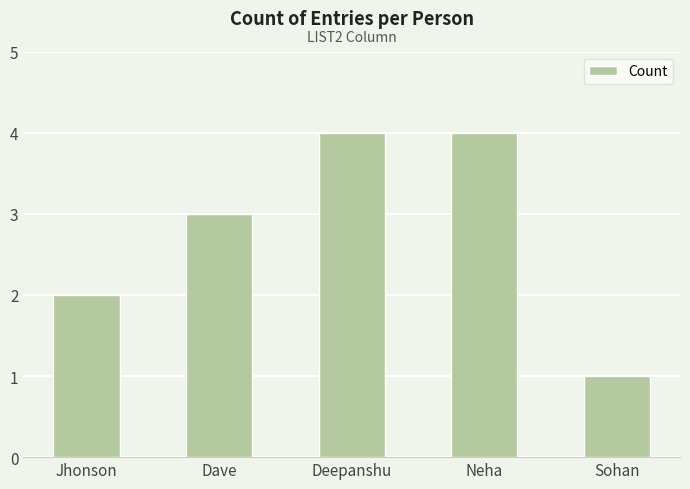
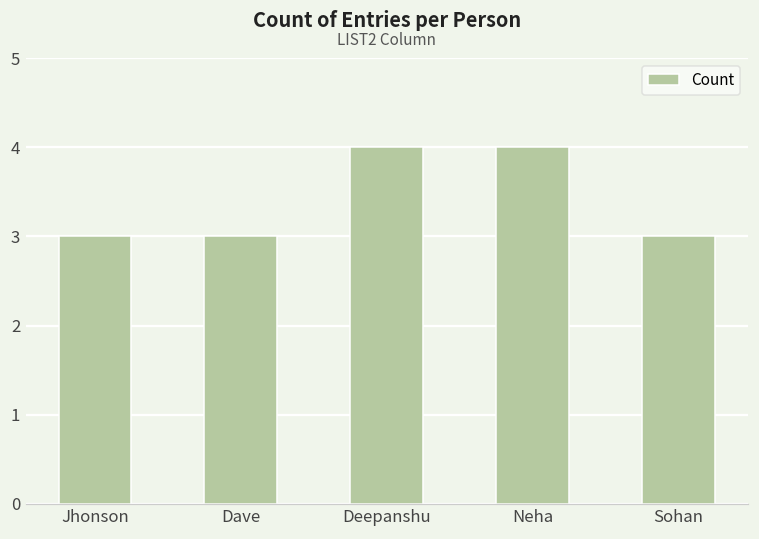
  {
-   "Jhonson": 2,
+   "Jhonson": 3,
    "Dave": 3,
    "Deepanshu": 4,
    "Neha": 4,
-   "Sohan": 1
+   "Sohan": 3
  }
